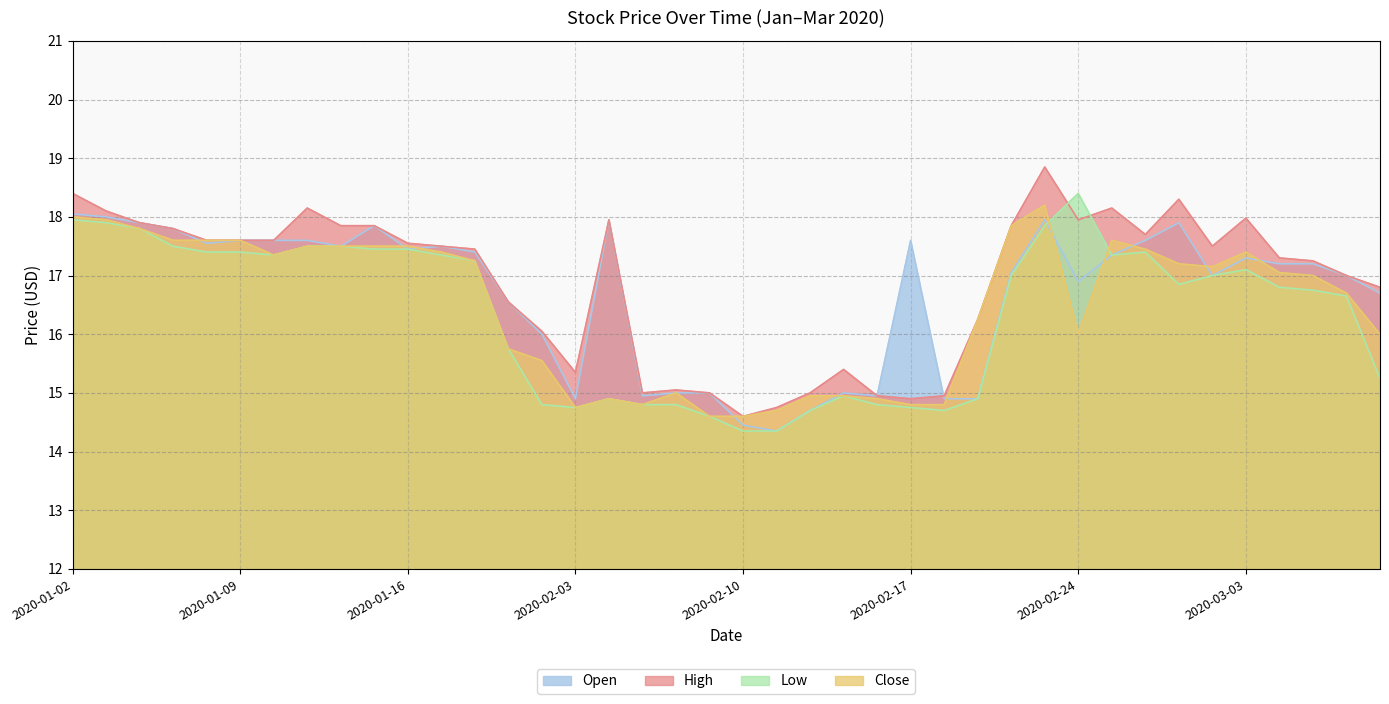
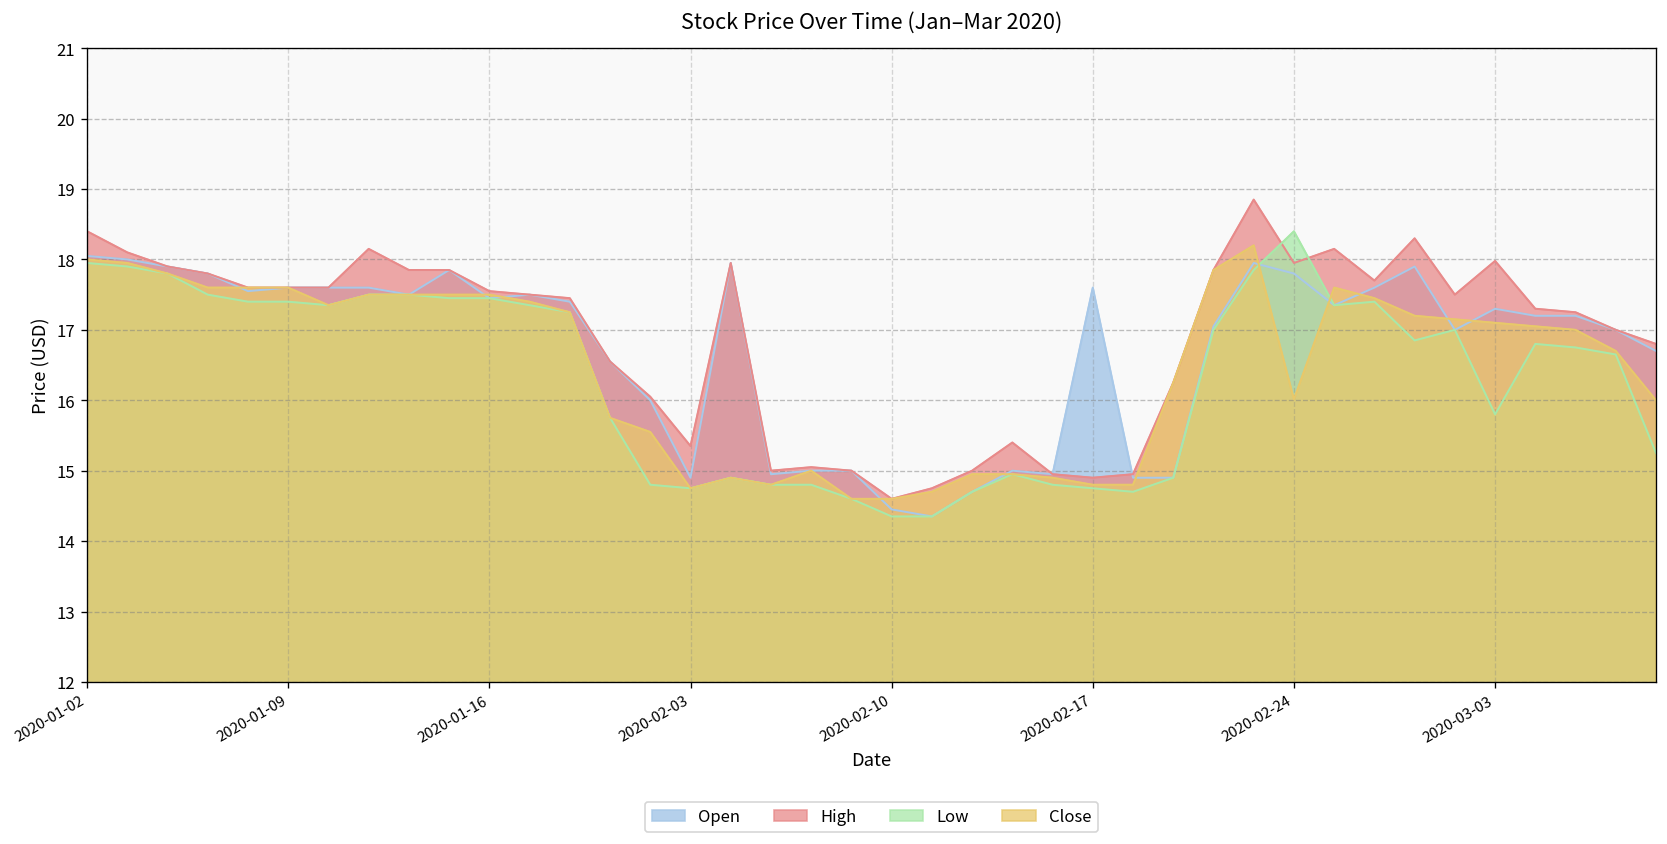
  {
    "Open": {
      "2020-01-02": 18.0,
      "2020-02-03": 14.9,
      "2020-02-10": 14.5,
      "2020-02-17": 17.6,
-     "2020-02-24": 16.9,
+     "2020-02-24": 17.8,
      "2020-03-03": 17.3
    },
    "High": {
      "2020-01-02": 18.4,
      "2020-01-16": 17.5,
      "2020-02-03": 15.4,
      "2020-02-17": 14.9,
      "2020-02-24": 18.0,
      "2020-03-03": 18.0
    },
    "Low": {
      "2020-01-02": 18.0,
      "2020-01-09": 17.4,
      "2020-02-10": 14.4,
      "2020-02-17": 14.8,
      "2020-02-24": 18.4,
-     "2020-03-03": 17.1
+     "2020-03-03": 15.8
    },
    "Close": {
      "2020-01-02": 18.0,
      "2020-01-16": 17.5,
      "2020-02-17": 14.8,
      "2020-02-24": 16.0,
-     "2020-03-03": 17.4
+     "2020-03-03": 17.1
    }
  }
